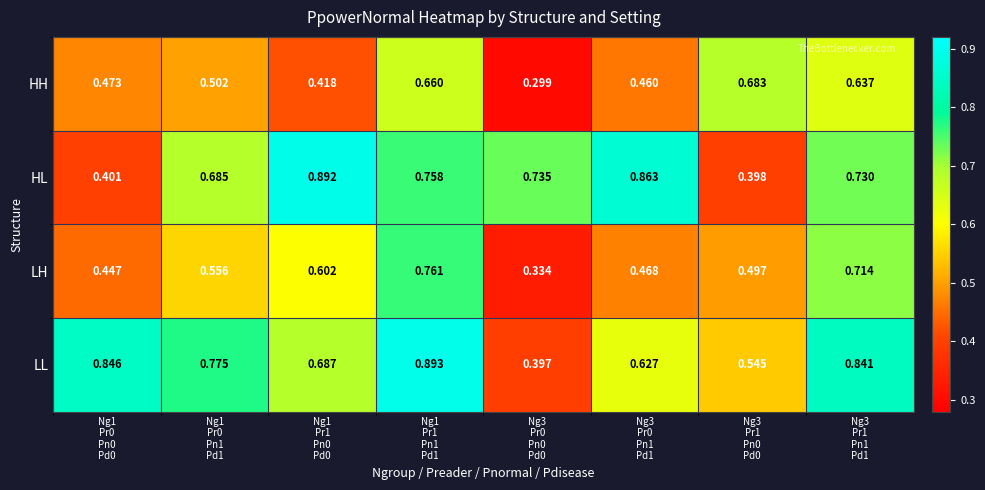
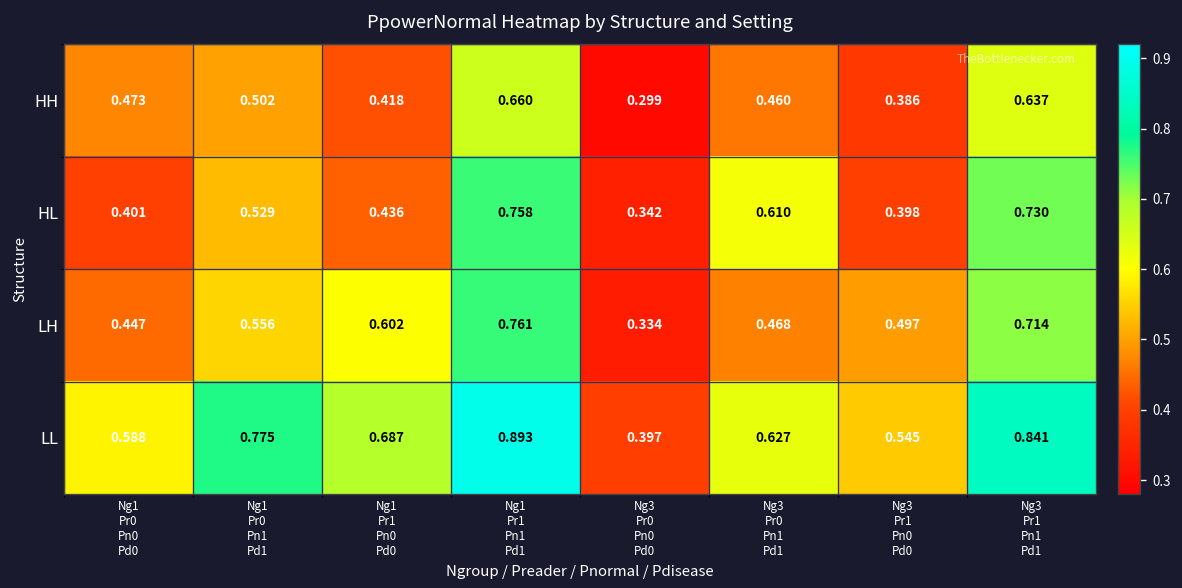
  {
    "HH": {
      "Ng1 Pr0 Pn0 Pd0": 0.473,
      "Ng1 Pr0 Pn1 Pd1": 0.502,
      "Ng1 Pr1 Pn0 Pd0": 0.418,
      "Ng1 Pr1 Pn1 Pd1": 0.660,
      "Ng3 Pr0 Pn0 Pd0": 0.299,
      "Ng3 Pr0 Pn1 Pd1": 0.460,
-     "Ng3 Pr1 Pn0 Pd0": 0.683
+     "Ng3 Pr1 Pn0 Pd0": 0.386
    },
    "HL": {
      "Ng1 Pr0 Pn0 Pd0": 0.401,
-     "Ng1 Pr0 Pn1 Pd1": 0.685,
-     "Ng1 Pr1 Pn0 Pd0": 0.892,
+     "Ng1 Pr0 Pn1 Pd1": 0.529,
+     "Ng1 Pr1 Pn0 Pd0": 0.436,
      "Ng1 Pr1 Pn1 Pd1": 0.758,
-     "Ng3 Pr0 Pn0 Pd0": 0.735,
-     "Ng3 Pr0 Pn1 Pd1": 0.863,
+     "Ng3 Pr0 Pn0 Pd0": 0.342,
+     "Ng3 Pr0 Pn1 Pd1": 0.610,
      "Ng3 Pr1 Pn0 Pd0": 0.398,
      "Ng3 Pr1 Pn1 Pd1": 0.730
    },
    "LH": {
      "Ng1 Pr0 Pn0 Pd0": 0.447,
      "Ng1 Pr0 Pn1 Pd1": 0.556,
      "Ng1 Pr1 Pn0 Pd0": 0.602,
      "Ng1 Pr1 Pn1 Pd1": 0.761,
      "Ng3 Pr0 Pn0 Pd0": 0.334,
      "Ng3 Pr0 Pn1 Pd1": 0.468,
      "Ng3 Pr1 Pn0 Pd0": 0.497,
      "Ng3 Pr1 Pn1 Pd1": 0.714
    },
    "LL": {
-     "Ng1 Pr0 Pn0 Pd0": 0.846,
+     "Ng1 Pr0 Pn0 Pd0": 0.588,
      "Ng1 Pr0 Pn1 Pd1": 0.775,
      "Ng1 Pr1 Pn0 Pd0": 0.687,
      "Ng1 Pr1 Pn1 Pd1": 0.893,
      "Ng3 Pr0 Pn0 Pd0": 0.397,
      "Ng3 Pr0 Pn1 Pd1": 0.627,
      "Ng3 Pr1 Pn0 Pd0": 0.545,
      "Ng3 Pr1 Pn1 Pd1": 0.841
    }
  }
